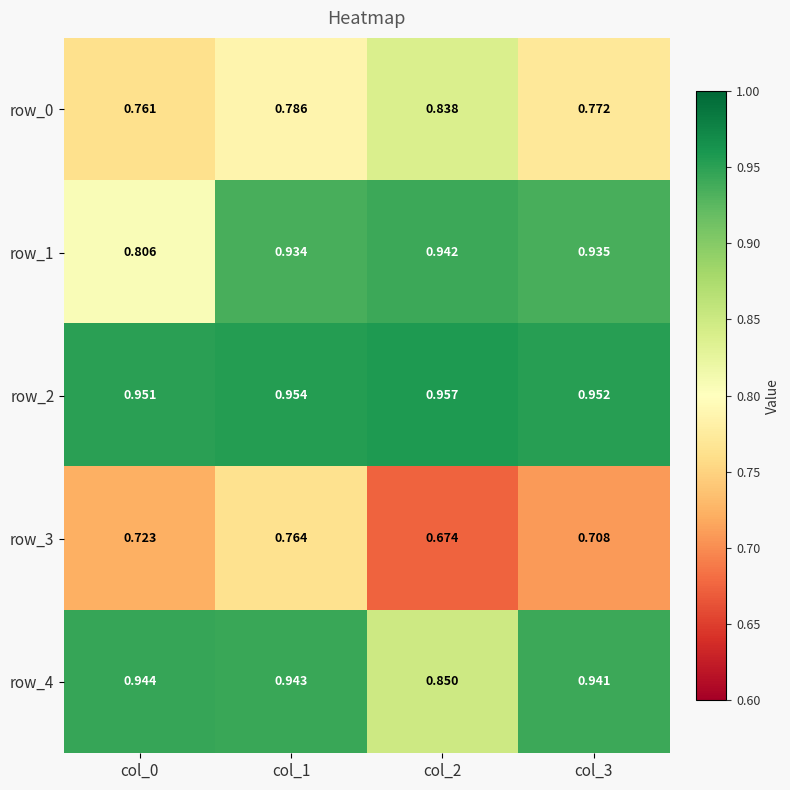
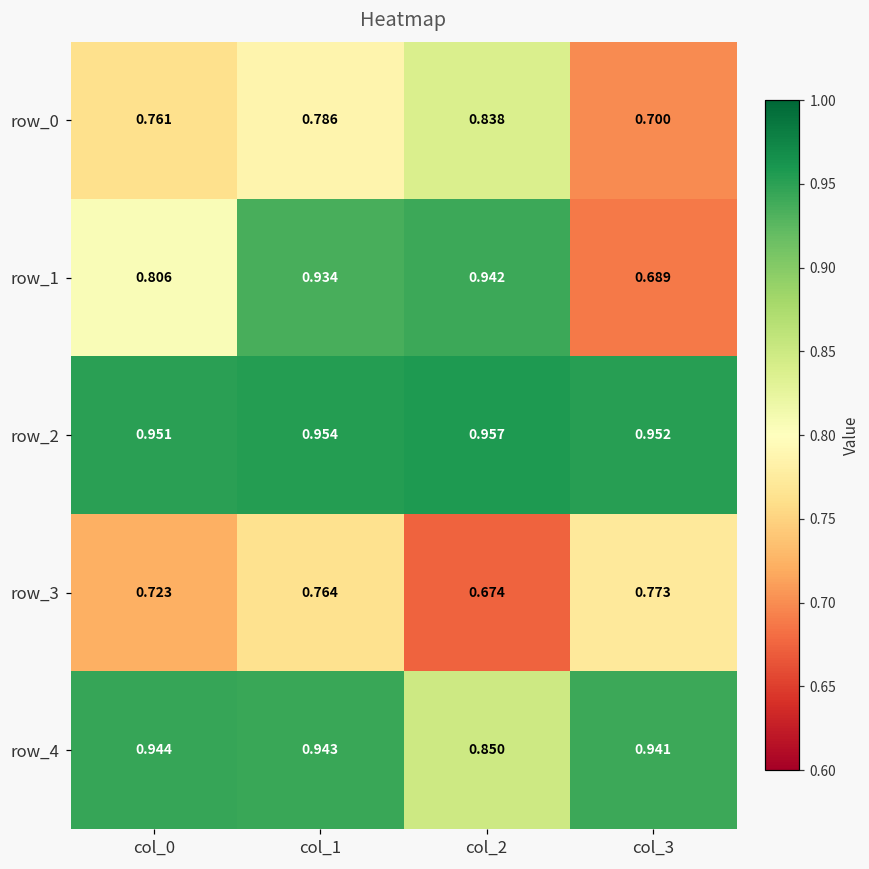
  {
    "row_0": {
      "col_0": 0.761,
      "col_1": 0.786,
      "col_2": 0.838,
-     "col_3": 0.772
+     "col_3": 0.700
    },
    "row_1": {
      "col_0": 0.806,
      "col_1": 0.934,
      "col_2": 0.942,
-     "col_3": 0.935
+     "col_3": 0.689
    },
    "row_2": {
      "col_0": 0.951,
      "col_1": 0.954,
      "col_2": 0.957,
      "col_3": 0.952
    },
    "row_3": {
      "col_0": 0.723,
      "col_1": 0.764,
      "col_2": 0.674,
-     "col_3": 0.708
+     "col_3": 0.773
    },
    "row_4": {
      "col_0": 0.944,
      "col_1": 0.943,
      "col_2": 0.850,
      "col_3": 0.941
    }
  }
